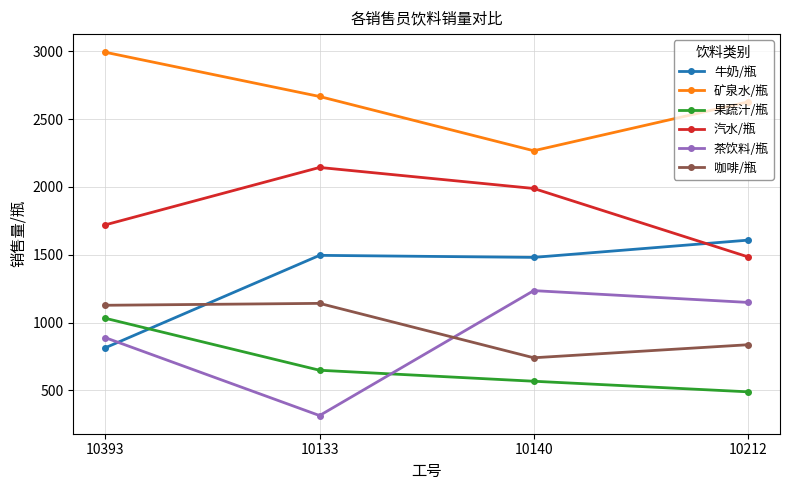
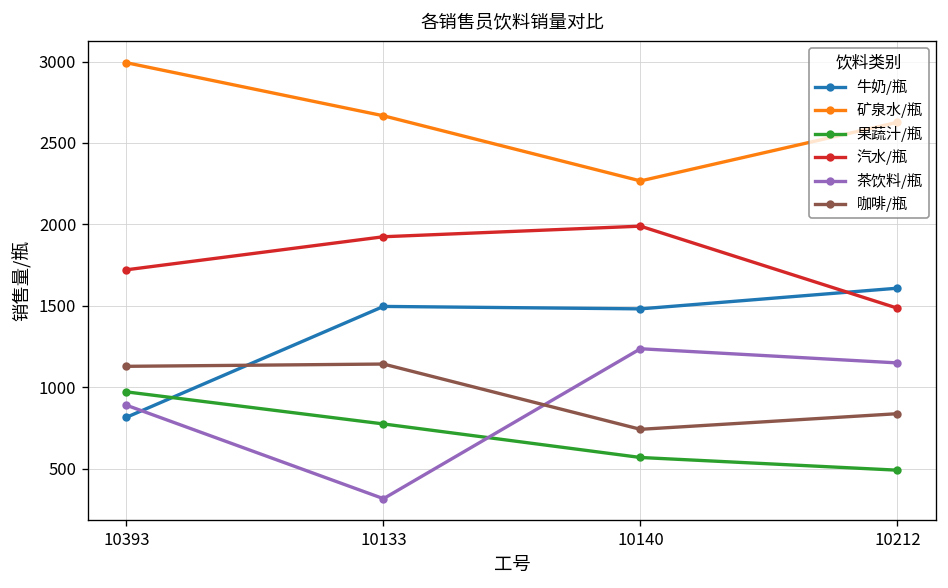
  {
    "牛奶/瓶": {
      "10393": 820,
      "10133": 1500,
      "10140": 1480,
      "10212": 1610
    },
    "矿泉水/瓶": {
      "10393": 2990,
      "10133": 2670,
      "10140": 2270
    },
    "果蔬汁/瓶": {
-     "10393": 1030,
-     "10133": 650,
+     "10393": 970,
+     "10133": 770,
      "10140": 570,
      "10212": 490
    },
    "汽水/瓶": {
      "10393": 1720,
-     "10133": 2140,
+     "10133": 1920,
      "10140": 1990,
      "10212": 1490
    },
    "茶饮料/瓶": {
      "10393": 890,
      "10133": 320,
      "10140": 1240,
      "10212": 1150
    },
    "咖啡/瓶": {
      "10393": 1130,
      "10133": 1140,
      "10140": 740,
      "10212": 840
    }
  }
